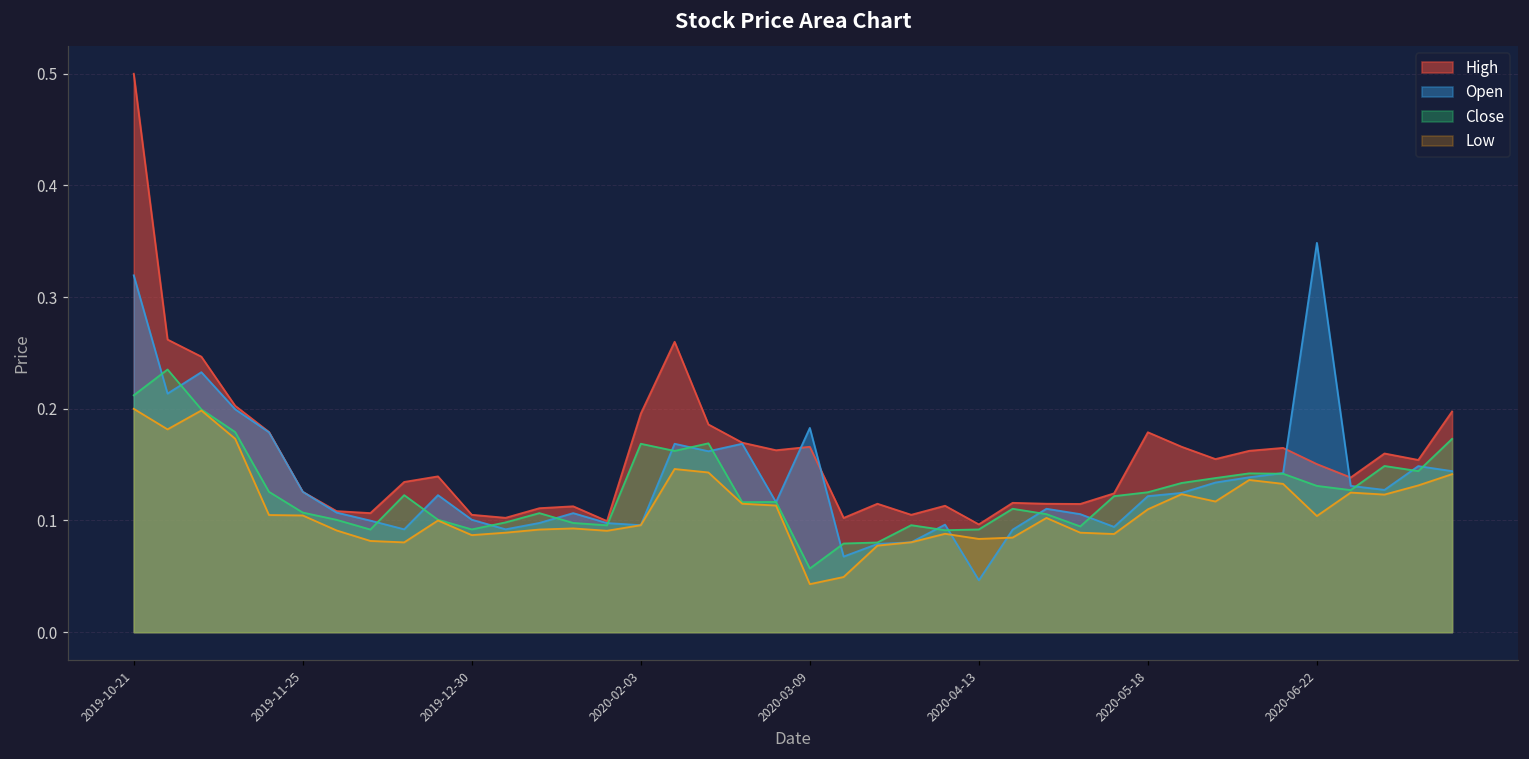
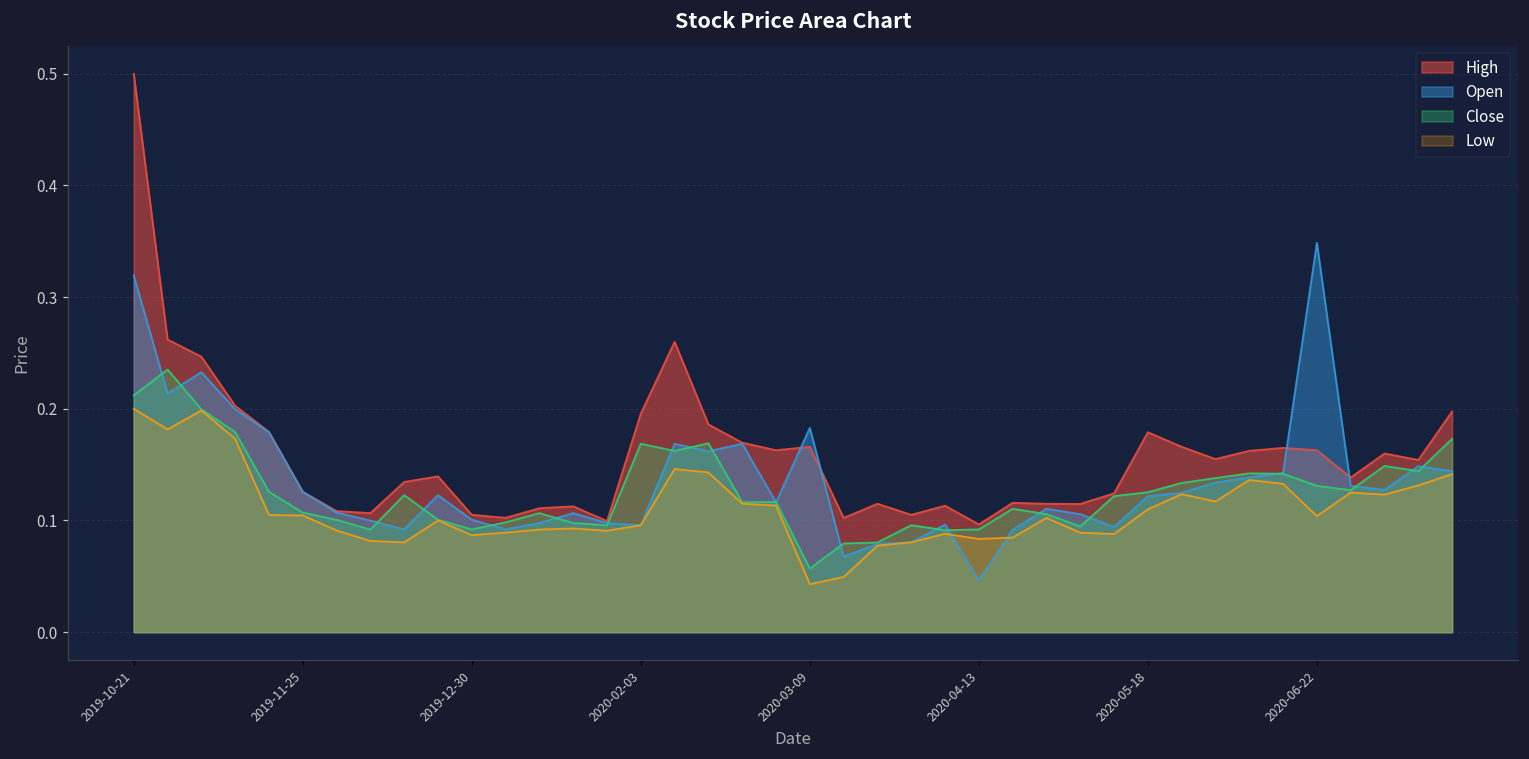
  {
    "High": {
      "2019-10-21": 0.500,
      "2019-12-30": 0.105,
      "2020-02-03": 0.196,
      "2020-03-09": 0.166,
      "2020-04-13": 0.097,
      "2020-05-18": 0.179,
-     "2020-06-22": 0.151
+     "2020-06-22": 0.163
    },
    "Open": {
      "2019-10-21": 0.320,
      "2019-12-30": 0.101,
      "2020-03-09": 0.183,
      "2020-04-13": 0.047,
      "2020-05-18": 0.122,
      "2020-06-22": 0.349
    },
    "Close": {
      "2019-10-21": 0.212,
      "2019-11-25": 0.107,
      "2019-12-30": 0.092,
      "2020-02-03": 0.169,
      "2020-03-09": 0.057,
      "2020-04-13": 0.092,
      "2020-05-18": 0.125,
      "2020-06-22": 0.131
    },
    "Low": {
      "2019-10-21": 0.200,
      "2019-11-25": 0.105,
      "2019-12-30": 0.087,
      "2020-03-09": 0.043,
      "2020-04-13": 0.084,
      "2020-05-18": 0.110,
      "2020-06-22": 0.104
    }
  }
